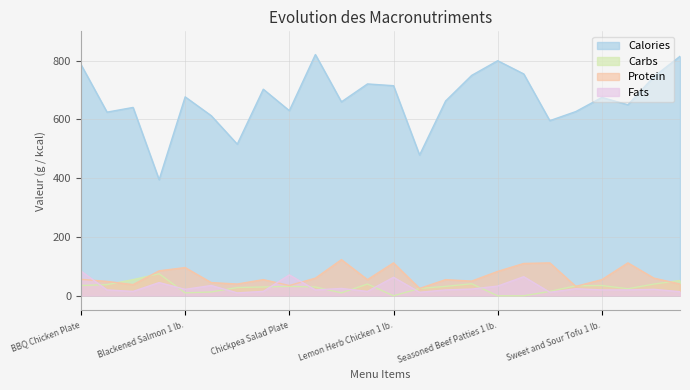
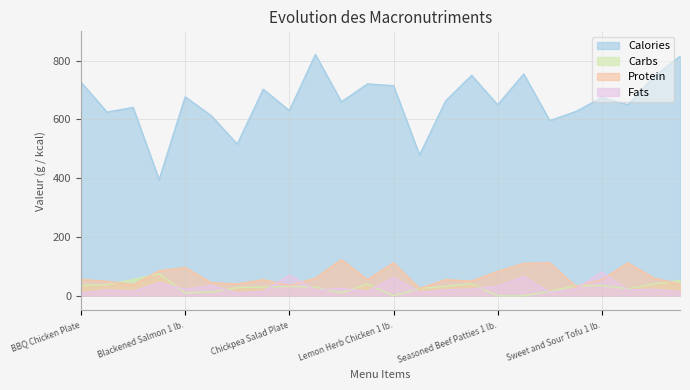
  {
    "Calories": {
-     "BBQ Chicken Plate": 790,
+     "BBQ Chicken Plate": 730,
      "Blackened Salmon 1 lb.": 680,
      "Chickpea Salad Plate": 630,
      "Lemon Herb Chicken 1 lb.": 720,
-     "Seasoned Beef Patties 1 lb.": 800
+     "Seasoned Beef Patties 1 lb.": 650
    },
    "Fats": {
-     "BBQ Chicken Plate": 80,
+     "BBQ Chicken Plate": 10,
      "Blackened Salmon 1 lb.": 20,
      "Chickpea Salad Plate": 70,
      "Lemon Herb Chicken 1 lb.": 60,
      "Seasoned Beef Patties 1 lb.": 30,
-     "Sweet and Sour Tofu 1 lb.": 20
+     "Sweet and Sour Tofu 1 lb.": 80
    }
  }
